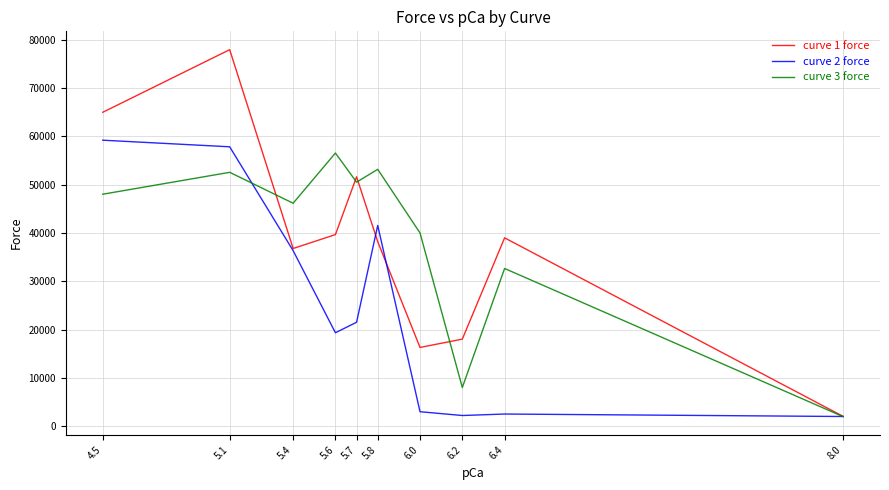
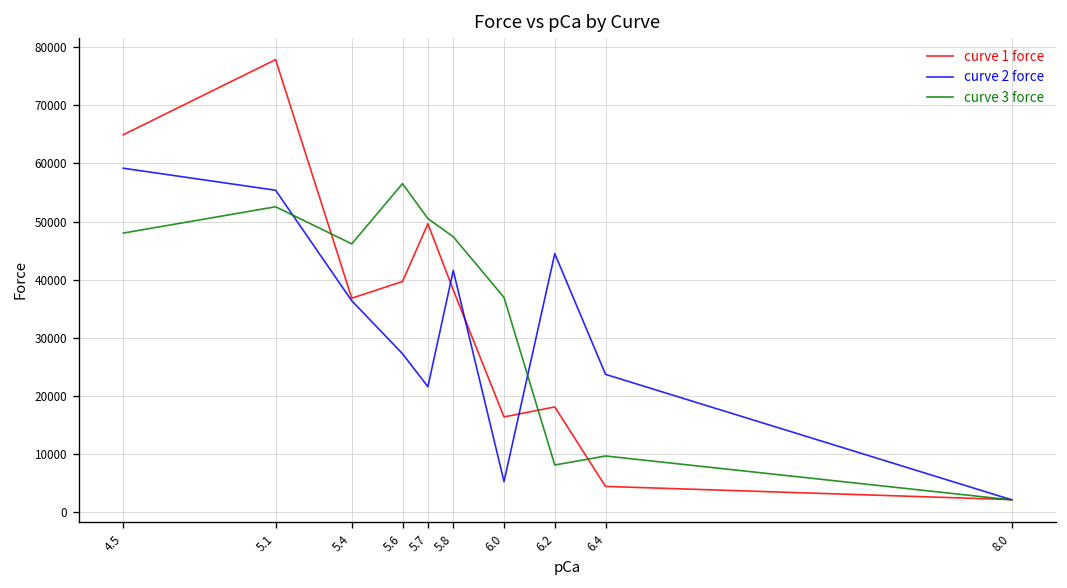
  {
    "curve 1 force": {
      "4.5": 65000,
      "5.1": 78000,
      "5.6": 40000,
-     "5.7": 52000,
+     "5.7": 50000,
      "5.8": 38000,
      "6.0": 16000,
      "6.2": 18000,
-     "6.4": 39000
+     "6.4": 4000
    },
    "curve 2 force": {
      "4.5": 59000,
-     "5.1": 58000,
-     "5.6": 19000,
+     "5.1": 55000,
+     "5.6": 27000,
      "5.7": 22000,
      "5.8": 42000,
-     "6.0": 3000,
-     "6.2": 2000,
-     "6.4": 3000
+     "6.0": 5000,
+     "6.2": 44000,
+     "6.4": 24000
    },
    "curve 3 force": {
      "4.5": 48000,
      "5.1": 53000,
      "5.4": 46000,
      "5.6": 57000,
      "5.7": 51000,
-     "5.8": 53000,
-     "6.0": 40000,
+     "5.8": 47000,
+     "6.0": 37000,
      "6.2": 8000,
-     "6.4": 33000
+     "6.4": 10000
    }
  }
